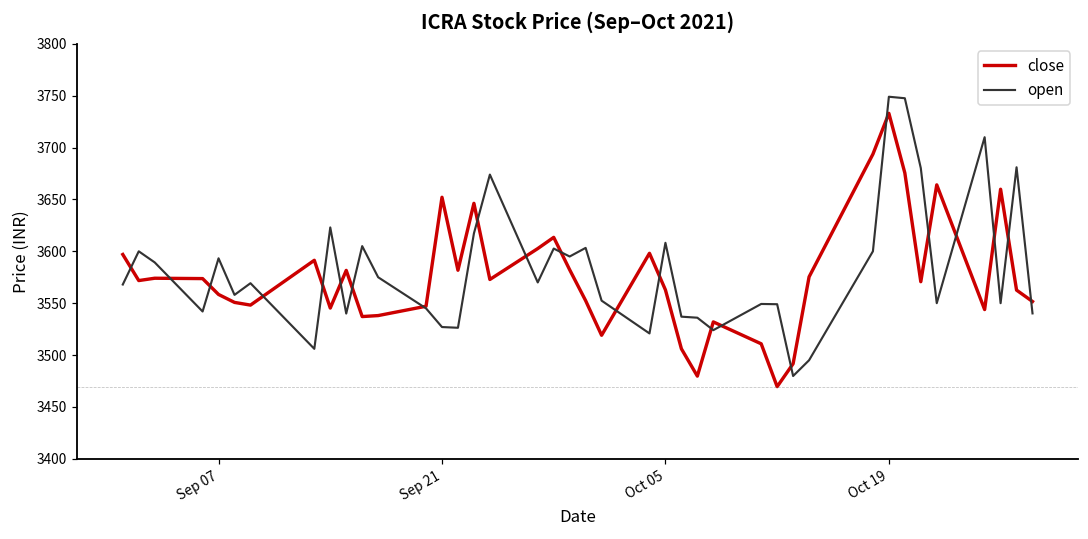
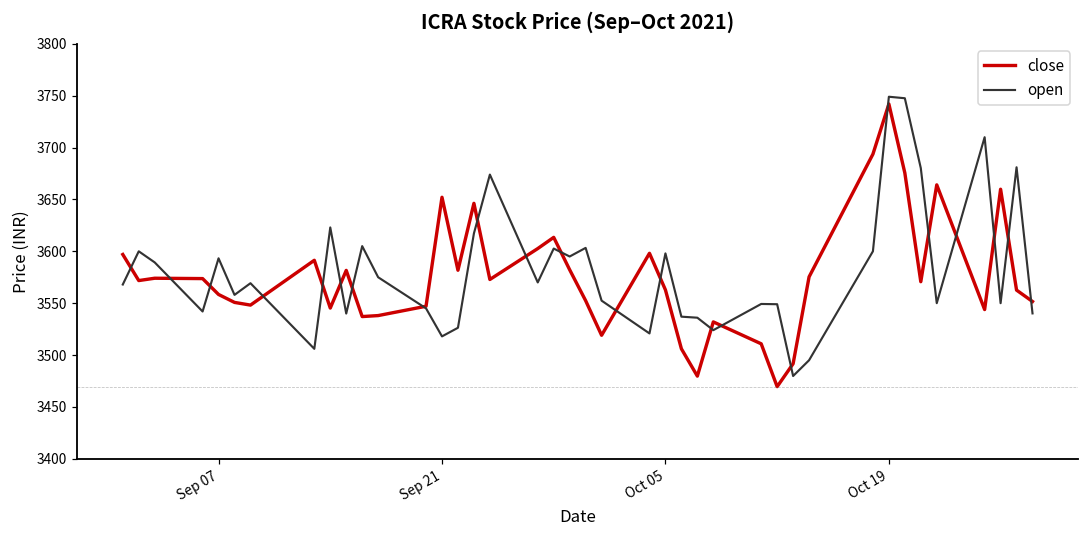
  {
    "close": {
      "Sep 07": 3560,
      "Sep 21": 3650,
      "Oct 05": 3560,
-     "Oct 19": 3730
+     "Oct 19": 3740
    },
    "open": {
      "Sep 07": 3590,
-     "Sep 21": 3530,
-     "Oct 05": 3610,
+     "Sep 21": 3520,
+     "Oct 05": 3600,
      "Oct 19": 3750
    }
  }
